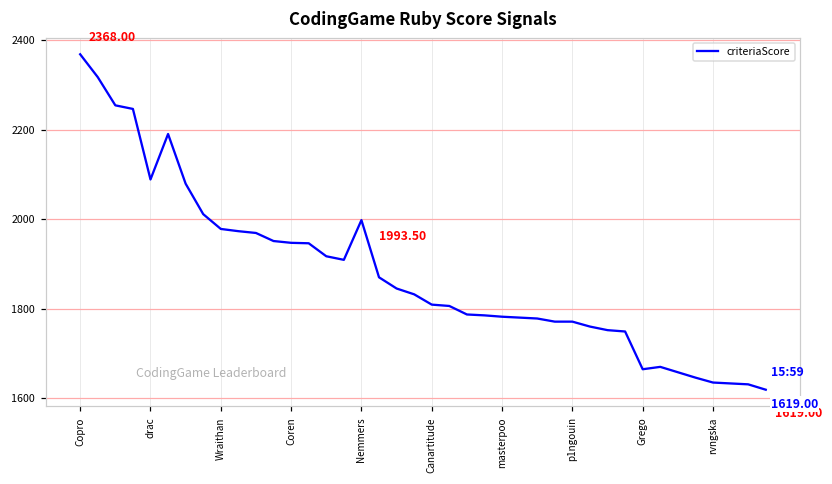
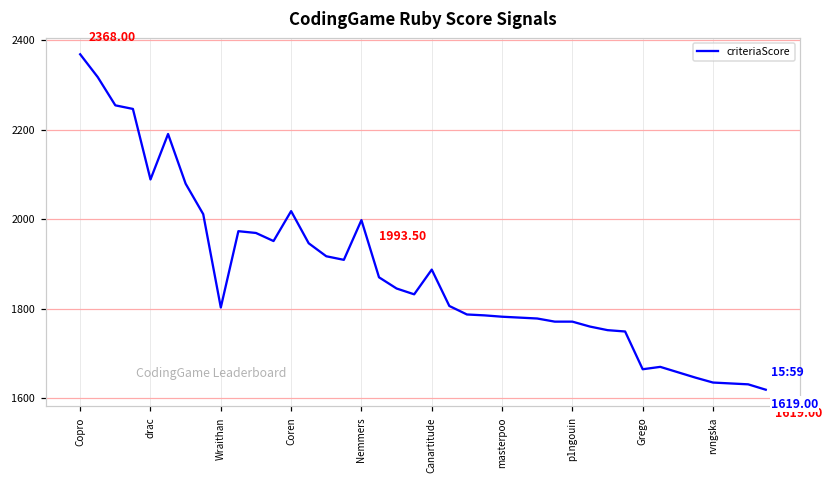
  {
    "drac": 2090,
-   "Wraithan": 1980,
-   "Coren": 1950,
-   "Canartitude": 1810,
+   "Wraithan": 1800,
+   "Coren": 2020,
+   "Canartitude": 1890,
    "masterpoo": 1780,
    "p1ngouin": 1770,
    "Grego": 1660,
    "rvngska": 1640
  }
